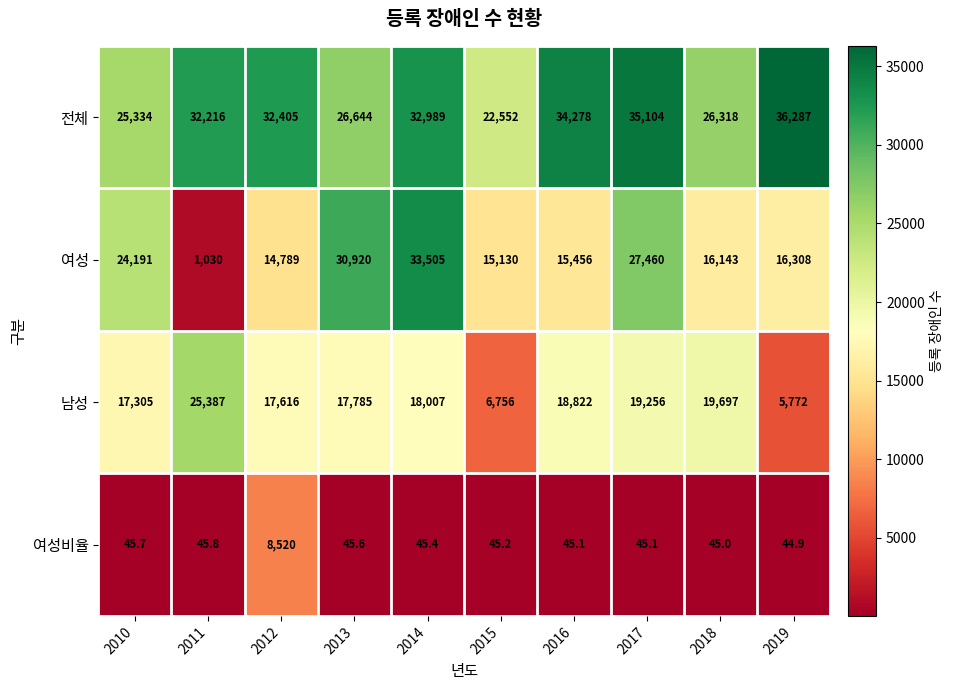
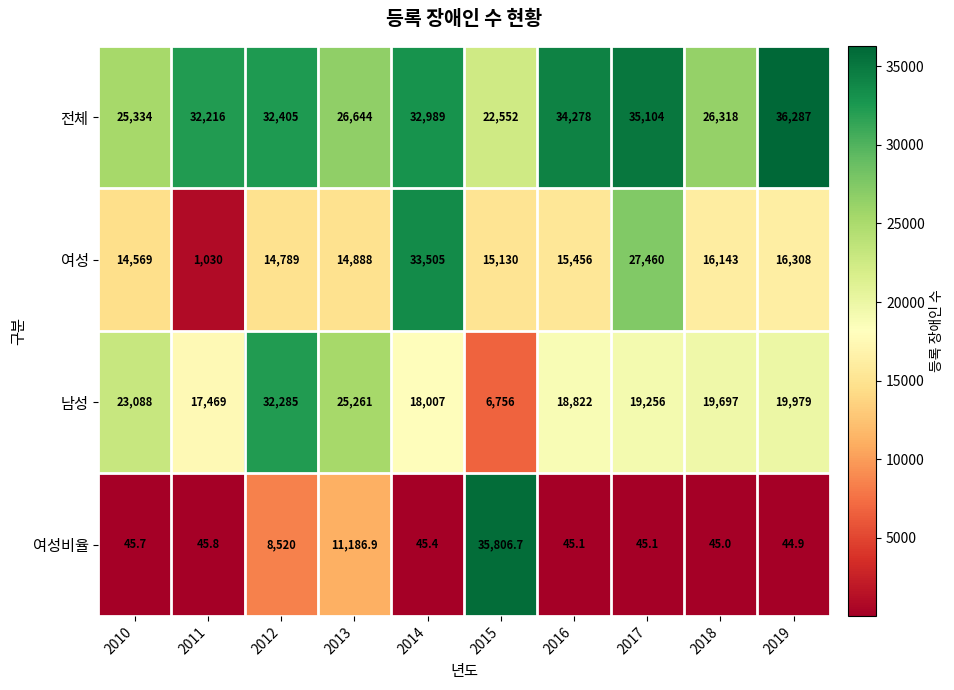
  {
    "전체": {
      "2010": "25,334",
      "2011": "32,216",
      "2012": "32,405",
      "2013": "26,644",
      "2014": "32,989",
      "2015": "22,552",
      "2016": "34,278",
      "2017": "35,104",
      "2018": "26,318",
      "2019": "36,287"
    },
    "여성": {
-     "2010": "24,191",
+     "2010": "14,569",
      "2011": "1,030",
      "2012": "14,789",
-     "2013": "30,920",
+     "2013": "14,888",
      "2014": "33,505",
      "2015": "15,130",
      "2016": "15,456",
      "2017": "27,460",
      "2018": "16,143",
      "2019": "16,308"
    },
    "남성": {
-     "2010": "17,305",
-     "2011": "25,387",
-     "2012": "17,616",
-     "2013": "17,785",
+     "2010": "23,088",
+     "2011": "17,469",
+     "2012": "32,285",
+     "2013": "25,261",
      "2014": "18,007",
      "2015": "6,756",
      "2016": "18,822",
      "2017": "19,256",
      "2018": "19,697",
-     "2019": "5,772"
+     "2019": "19,979"
    },
    "여성비율": {
      "2010": "45.7",
      "2011": "45.8",
      "2012": "8,520",
-     "2013": "45.6",
+     "2013": "11,186.9",
      "2014": "45.4",
-     "2015": "45.2",
+     "2015": "35,806.7",
      "2016": "45.1",
      "2017": "45.1",
      "2018": "45.0",
      "2019": "44.9"
    }
  }
